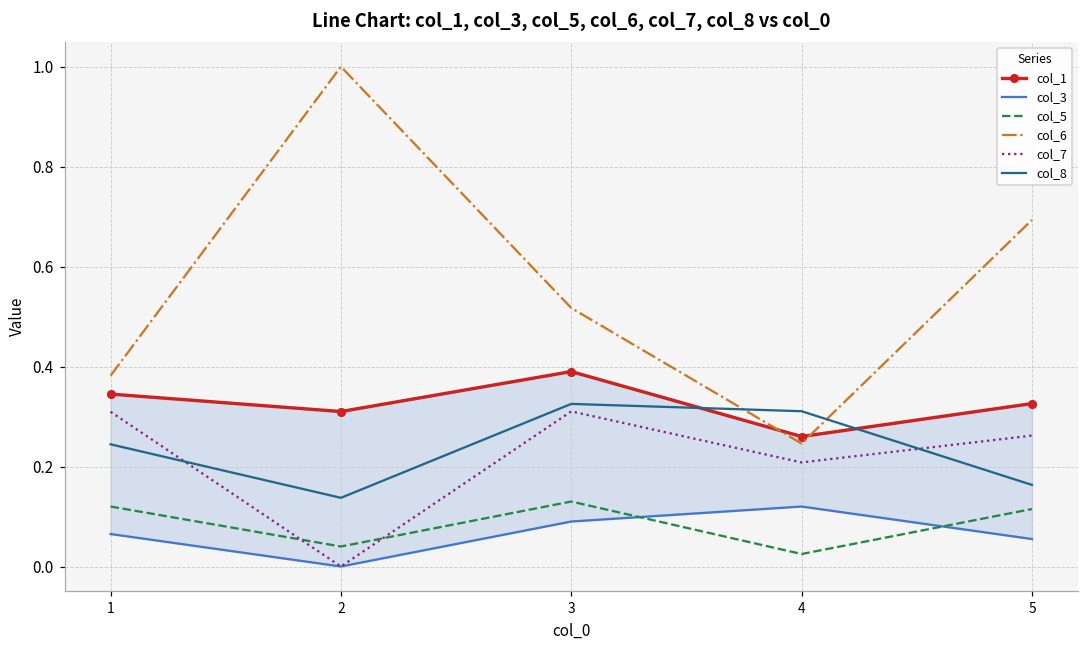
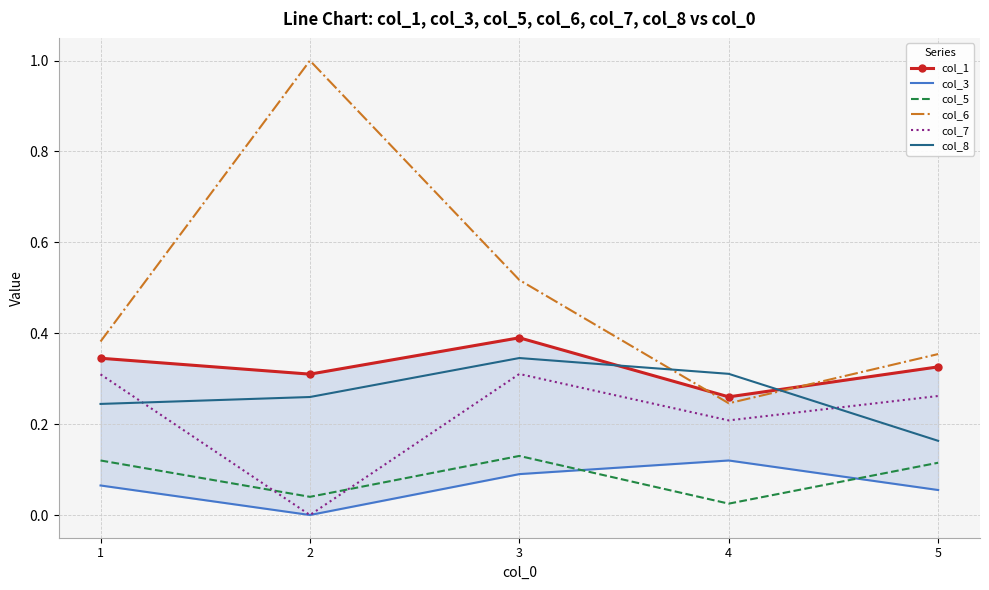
  {
    "col_1": {
      "1": 0.35,
      "2": 0.31,
      "3": 0.39,
      "4": 0.26,
      "5": 0.33
    },
    "col_3": {
      "1": 0.07,
      "3": 0.09,
      "4": 0.12,
      "5": 0.06
    },
    "col_5": {
      "1": 0.12,
      "2": 0.04,
      "3": 0.13,
      "4": 0.03,
      "5": 0.12
    },
    "col_6": {
      "1": 0.38,
      "2": 1.00,
      "3": 0.52,
      "4": 0.25,
-     "5": 0.69
+     "5": 0.35
    },
    "col_7": {
      "1": 0.31,
      "3": 0.31,
      "4": 0.21,
      "5": 0.26
    },
    "col_8": {
      "1": 0.24,
-     "2": 0.14,
-     "3": 0.33,
+     "2": 0.26,
+     "3": 0.35,
      "4": 0.31,
      "5": 0.16
    }
  }
